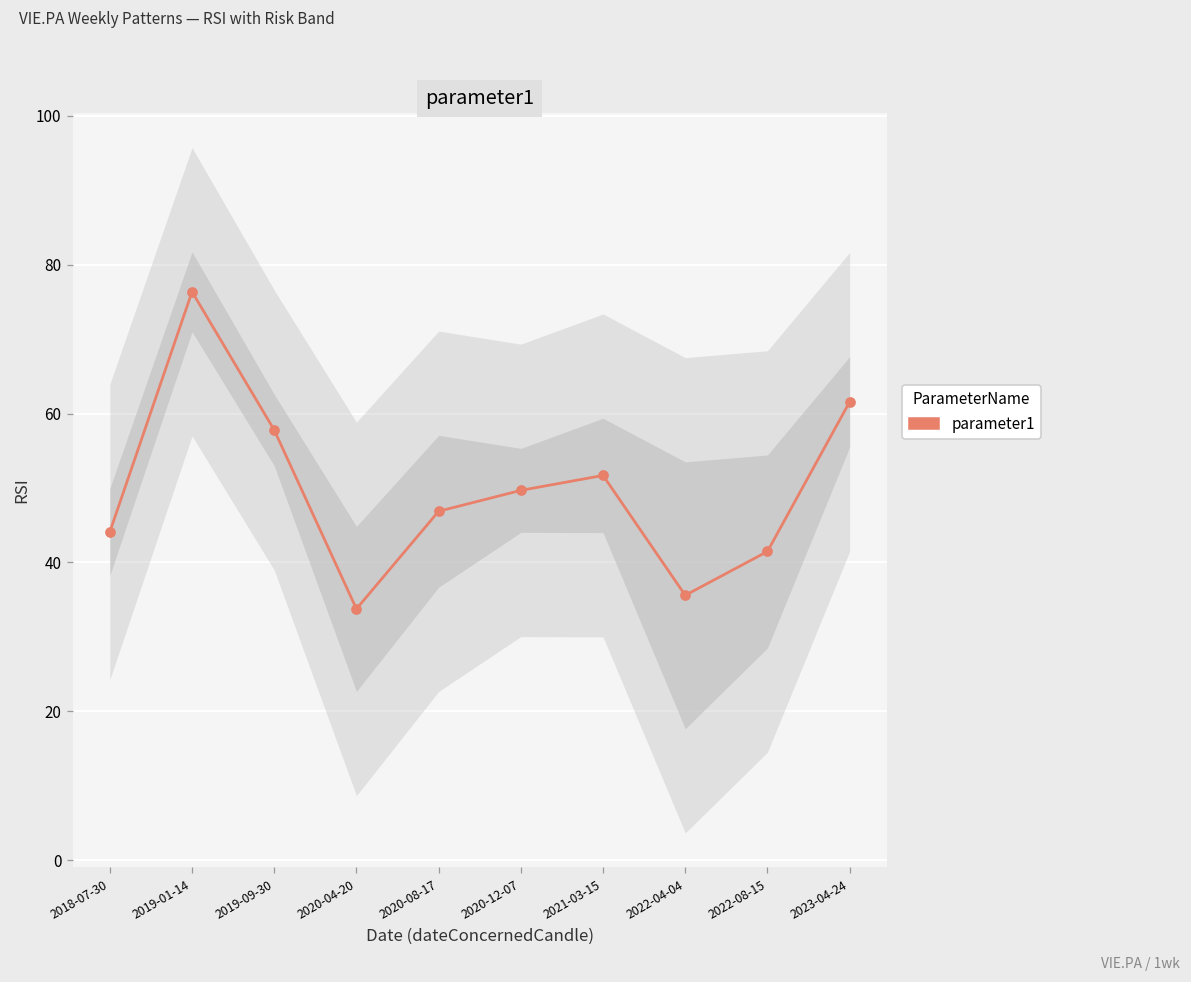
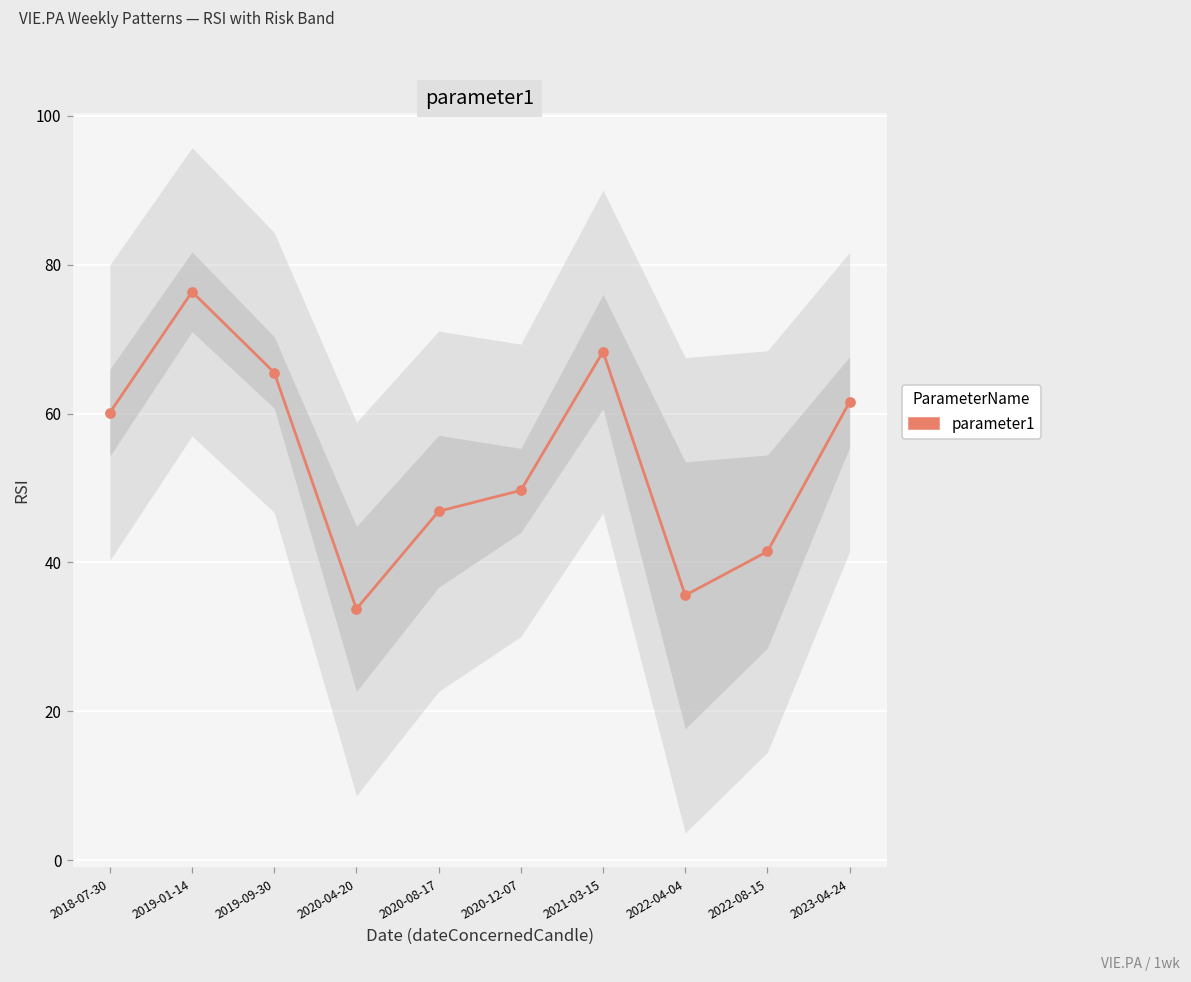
  {
    "parameter1": {
-     "2018-07-30": 44,
+     "2018-07-30": 60,
      "2019-01-14": 76,
-     "2019-09-30": 58,
+     "2019-09-30": 66,
      "2020-04-20": 34,
      "2020-08-17": 47,
      "2020-12-07": 50,
-     "2021-03-15": 52,
+     "2021-03-15": 68,
      "2022-04-04": 36,
      "2022-08-15": 41,
      "2023-04-24": 62
    }
  }
